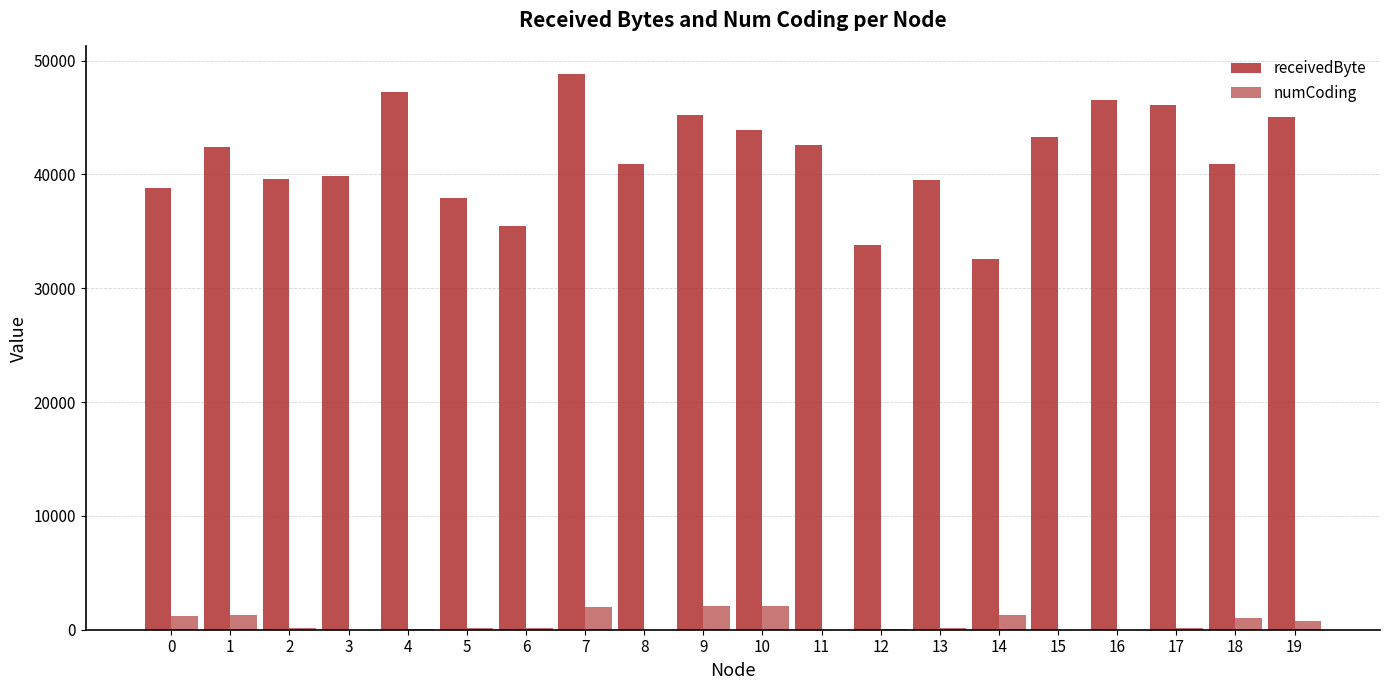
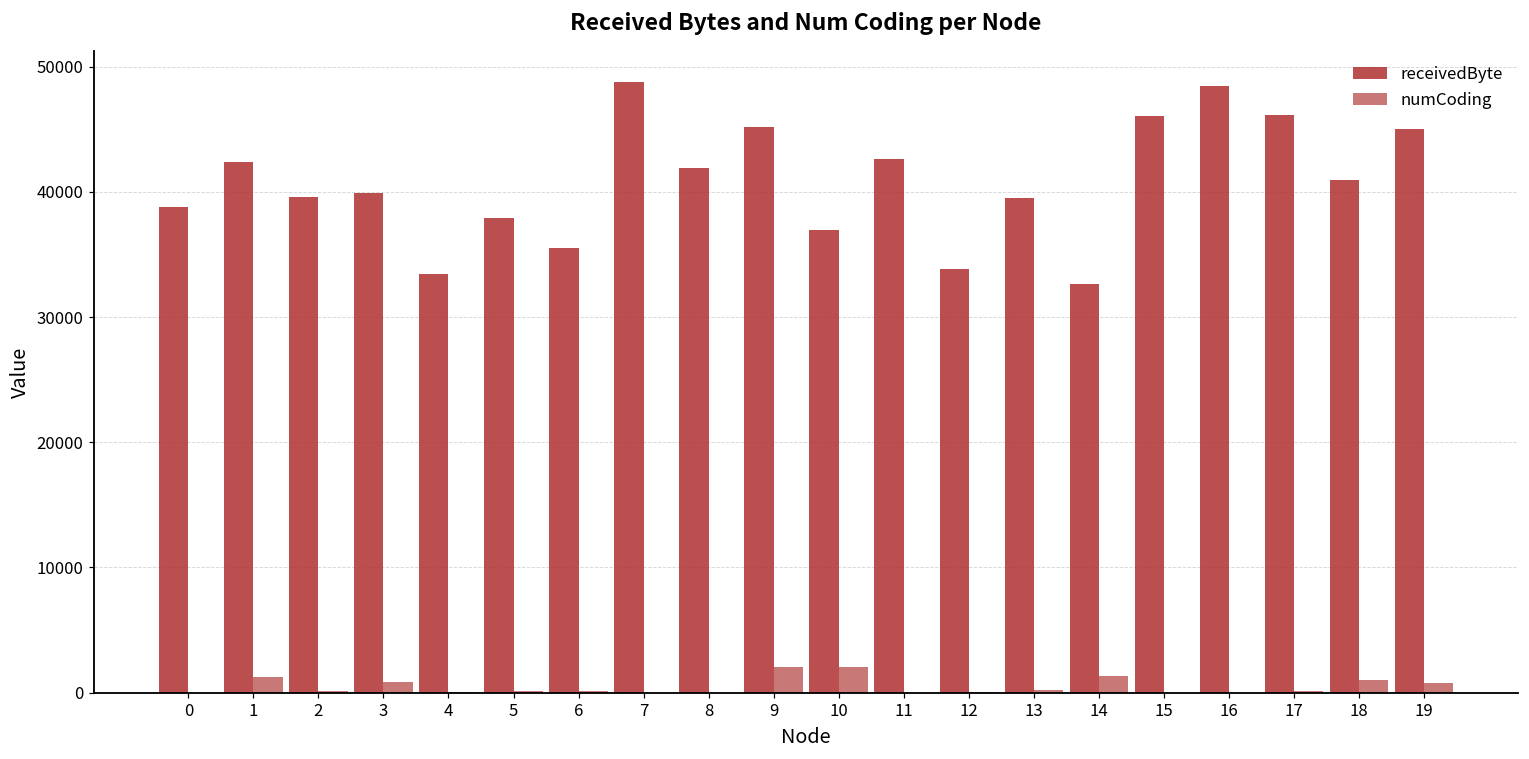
  {
    "receivedByte": {
      "0": 38800,
      "1": 42400,
      "2": 39600,
      "3": 39900,
-     "4": 47200,
+     "4": 33400,
      "5": 37900,
      "6": 35500,
      "7": 48800,
-     "8": 40900,
+     "8": 41900,
      "9": 45200,
-     "10": 43900,
+     "10": 37000,
      "11": 42600,
      "12": 33800,
      "13": 39500,
      "14": 32600,
-     "15": 43300,
-     "16": 46500,
+     "15": 46100,
+     "16": 48400,
      "17": 46100,
      "18": 40900,
      "19": 45000
    },
    "numCoding": {
-     "0": 1200,
+     "0": 0,
      "1": 1300,
-     "3": 0,
-     "7": 2000,
+     "3": 900,
+     "7": 0,
      "9": 2100,
      "10": 2100,
      "11": 0,
      "14": 1300,
      "18": 1000,
      "19": 800
    }
  }
